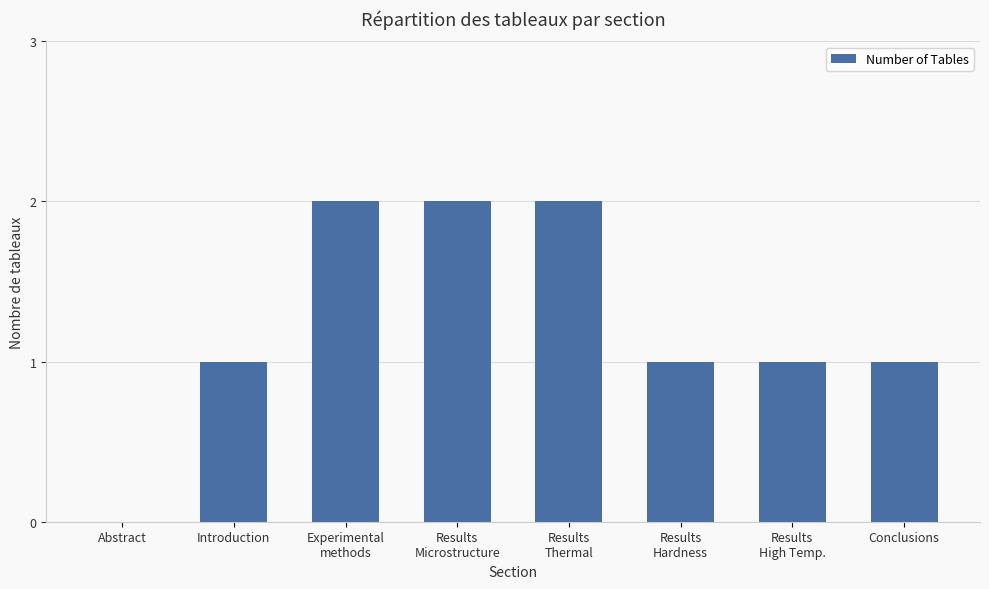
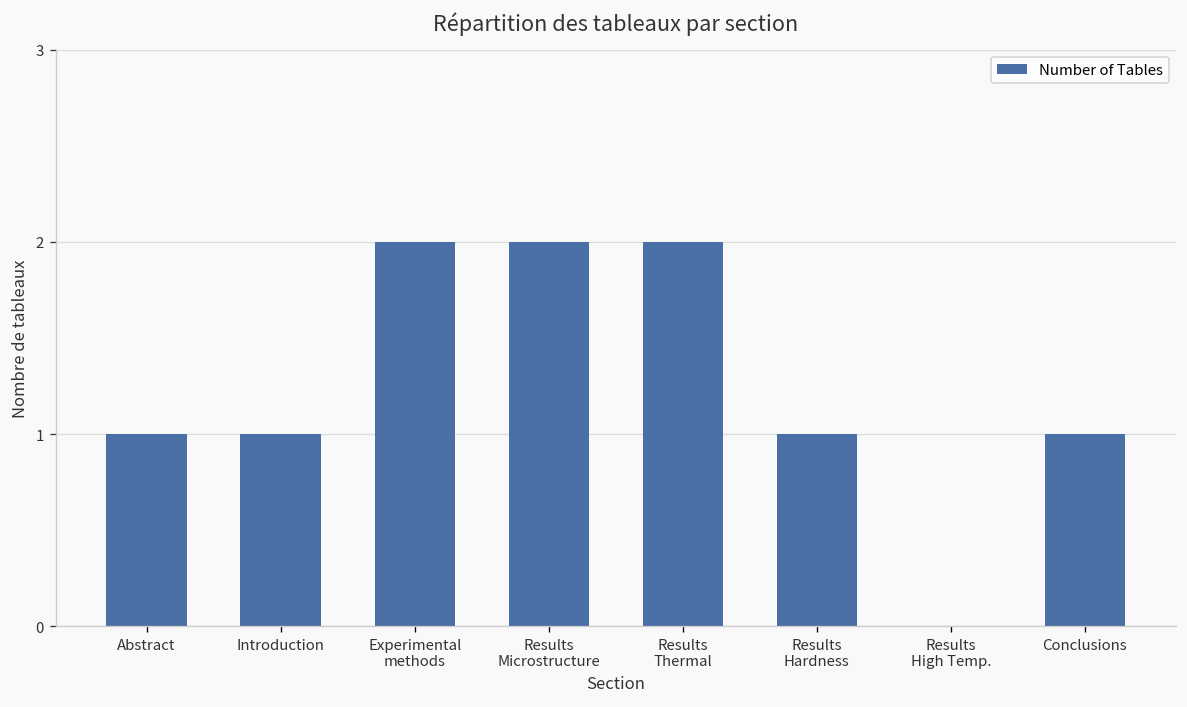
  {
-   "Abstract": 0,
+   "Abstract": 1,
    "Introduction": 1,
    "Experimental methods": 2,
    "Results Microstructure": 2,
    "Results Thermal": 2,
    "Results Hardness": 1,
-   "Results High Temp.": 1,
+   "Results High Temp.": 0,
    "Conclusions": 1
  }
